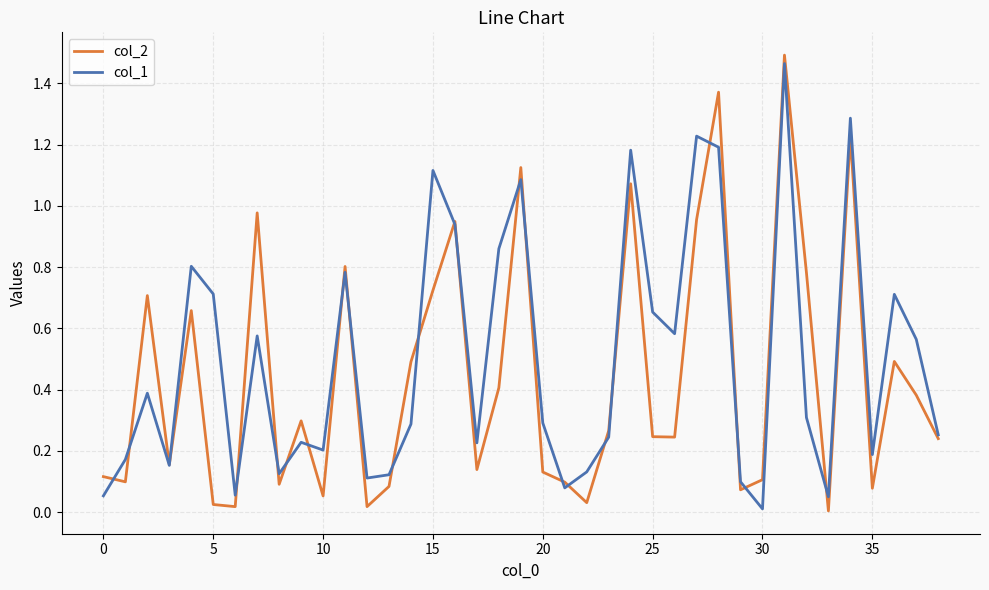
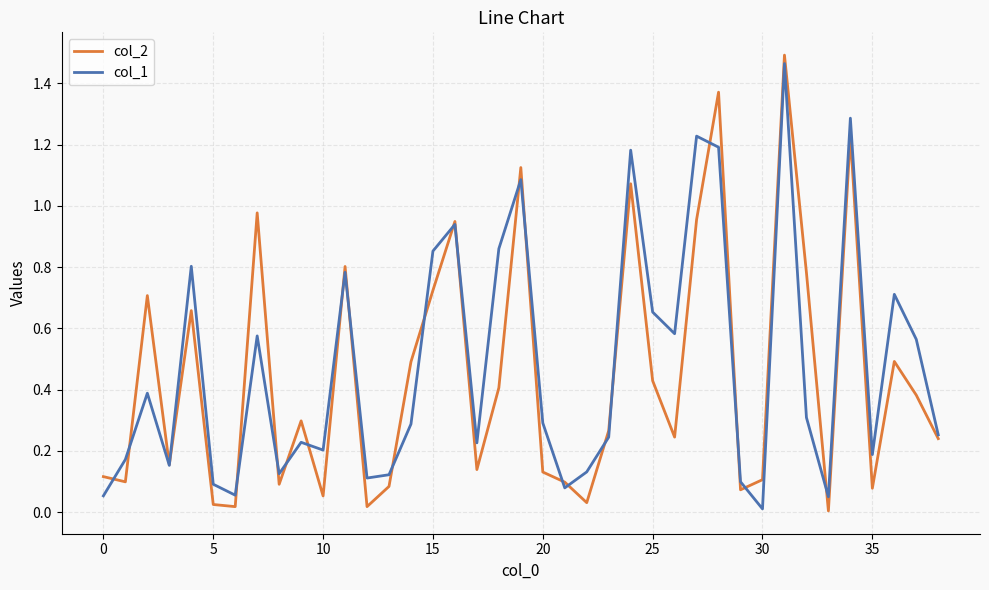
  {
    "col_2": {
      "0": 0.12,
      "5": 0.03,
      "10": 0.05,
      "15": 0.72,
      "20": 0.13,
-     "25": 0.25,
+     "25": 0.43,
      "30": 0.11,
      "35": 0.08
    },
    "col_1": {
      "0": 0.05,
-     "5": 0.71,
+     "5": 0.09,
      "10": 0.20,
-     "15": 1.12,
+     "15": 0.85,
      "20": 0.29,
      "25": 0.65,
      "30": 0.01,
      "35": 0.19
    }
  }
